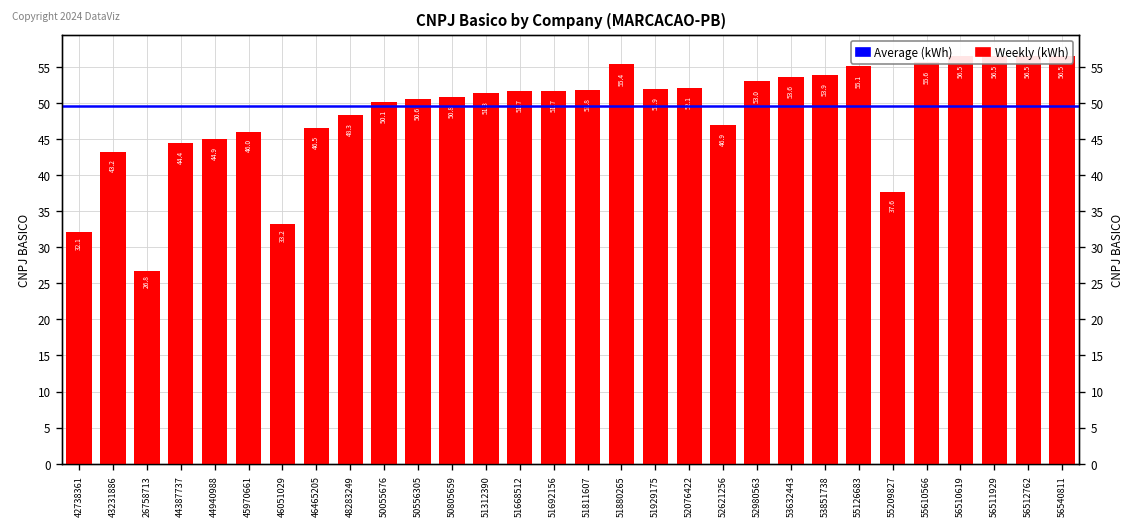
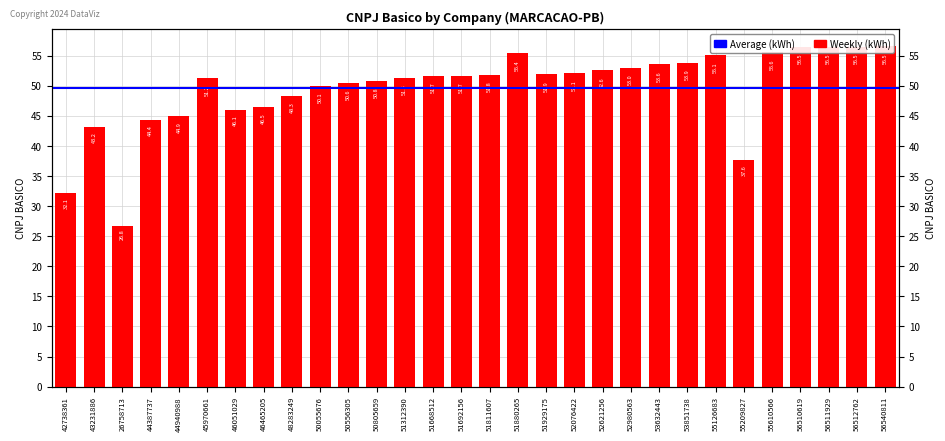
  {
    "42738361": 32.1,
    "43231886": 43.2,
    "26758713": 26.8,
    "44387737": 44.4,
    "44940988": 44.9,
-   "45970661": 46.0,
-   "46051029": 33.2,
+   "45970661": 51.2,
+   "46051029": 46.1,
    "46465205": 46.5,
    "48283249": 48.3,
    "50055676": 50.1,
    "50556305": 50.6,
    "50805659": 50.8,
    "51312390": 51.3,
    "51668512": 51.7,
    "51692156": 51.7,
    "51811607": 51.8,
    "51880265": 55.4,
    "51929175": 51.9,
    "52076422": 52.1,
-   "52621256": 46.9,
+   "52621256": 52.6,
    "52980563": 53.0,
    "53632443": 53.6,
    "53851738": 53.9,
    "55126683": 55.1,
    "55209827": 37.6
  }
